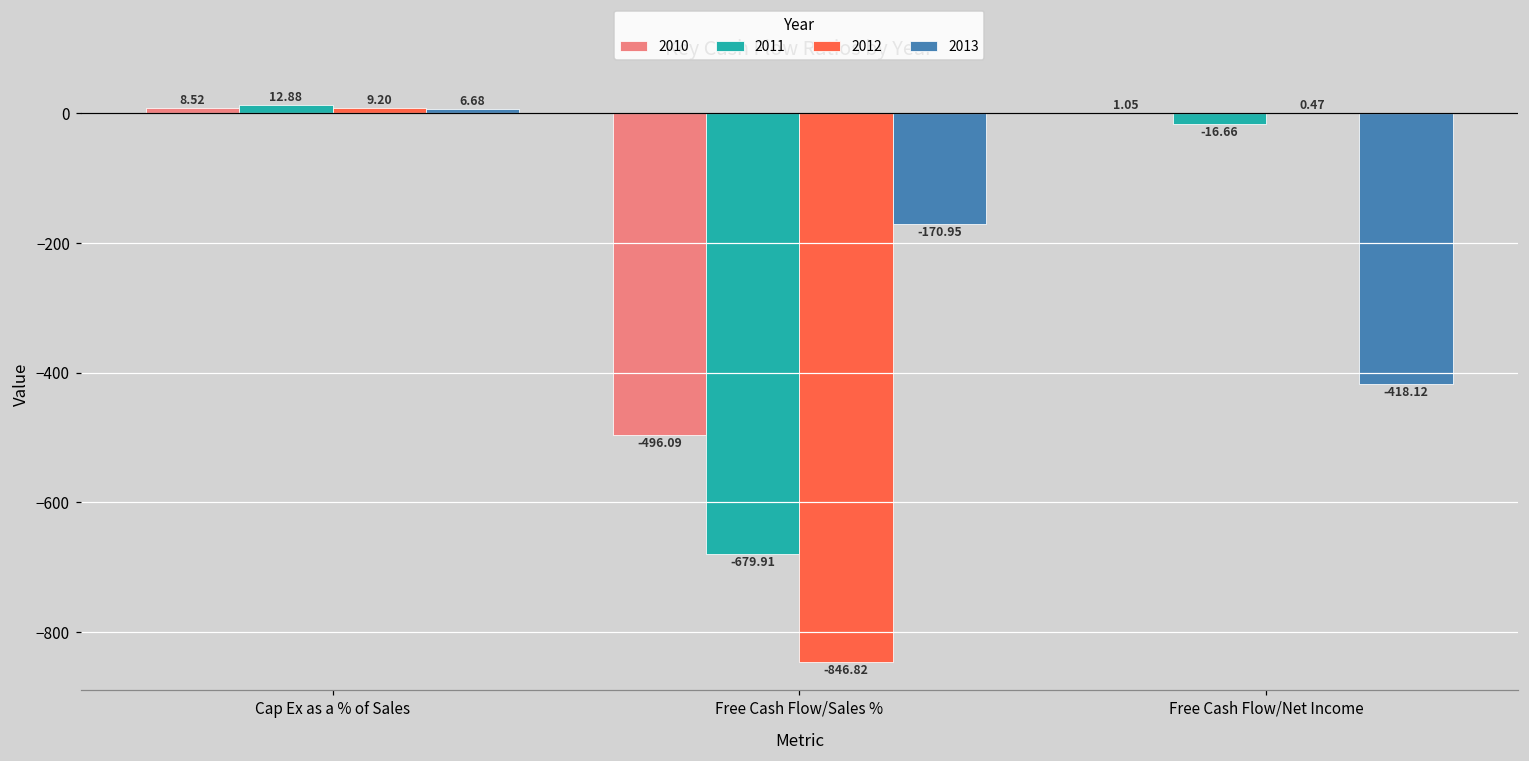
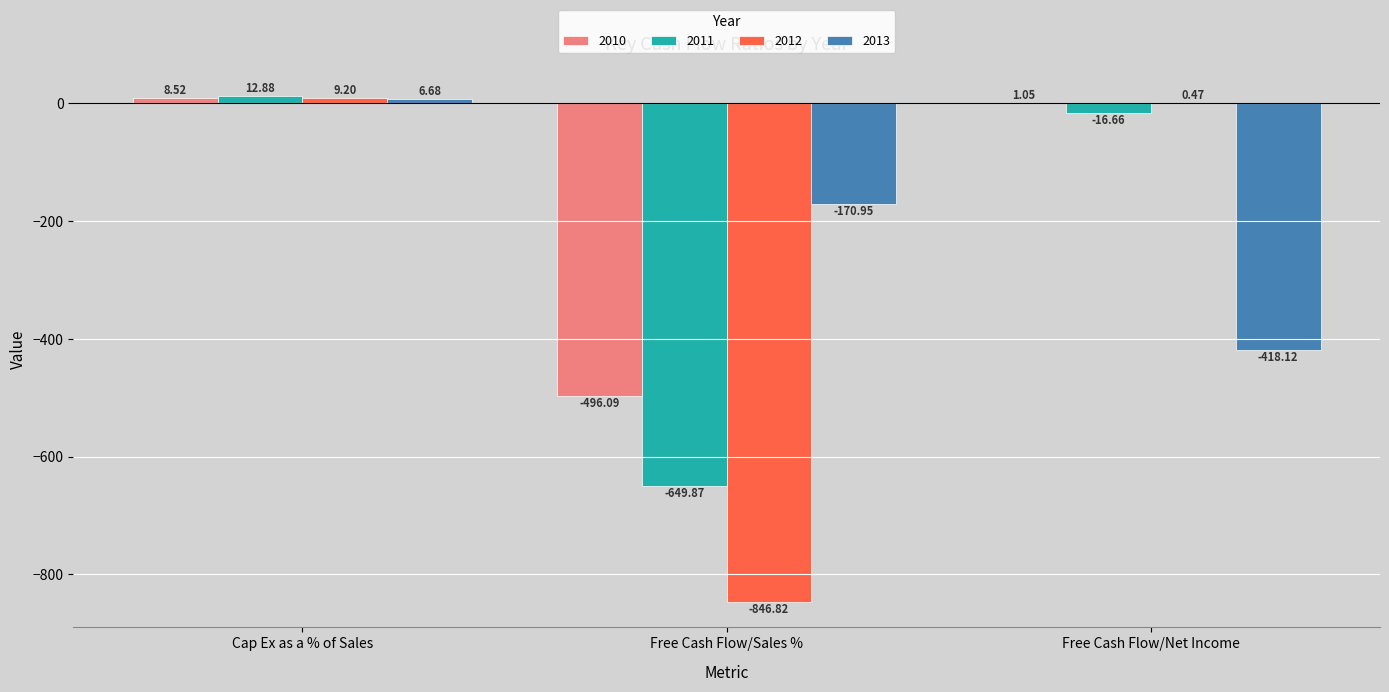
  {
    "2010": {
      "Cap Ex as a % of Sales": 8.52,
      "Free Cash Flow/Sales %": -496.09,
      "Free Cash Flow/Net Income": 1.05
    },
    "2011": {
      "Cap Ex as a % of Sales": 12.88,
-     "Free Cash Flow/Sales %": -679.91,
+     "Free Cash Flow/Sales %": -649.87,
      "Free Cash Flow/Net Income": -16.66
    },
    "2012": {
      "Cap Ex as a % of Sales": 9.20,
      "Free Cash Flow/Sales %": -846.82,
      "Free Cash Flow/Net Income": 0.47
    },
    "2013": {
      "Cap Ex as a % of Sales": 6.68,
      "Free Cash Flow/Sales %": -170.95,
      "Free Cash Flow/Net Income": -418.12
    }
  }
